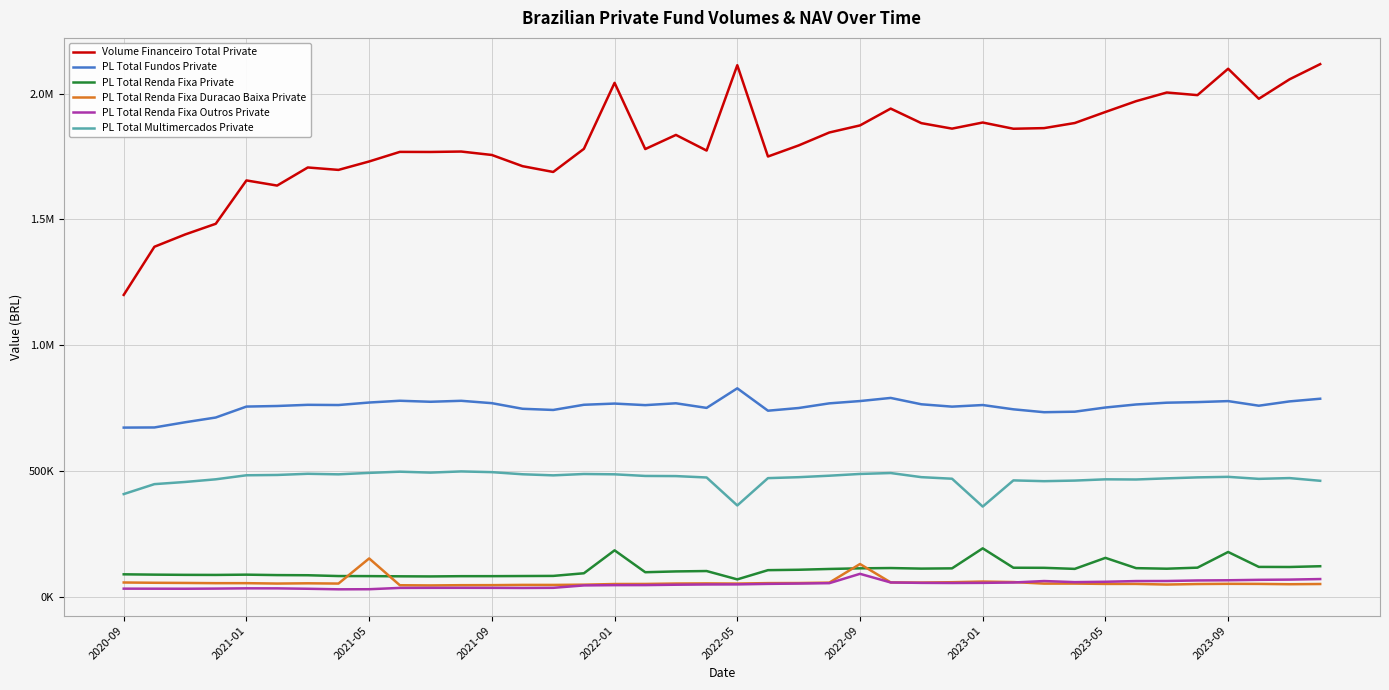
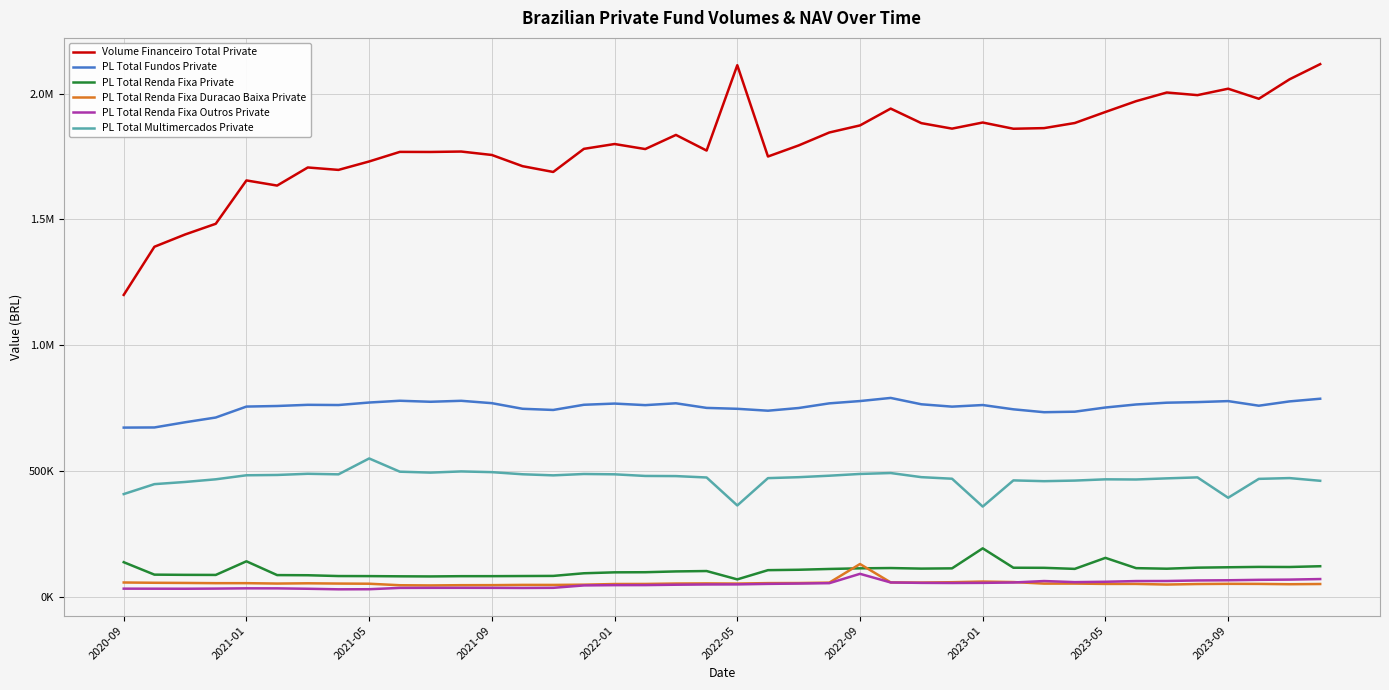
  {
    "Volume Financeiro Total Private": {
      "2020-09": 1200000,
      "2021-01": 1650000,
      "2021-05": 1730000,
      "2021-09": 1760000,
-     "2022-01": 2040000,
+     "2022-01": 1800000,
      "2022-05": 2110000,
      "2022-09": 1870000,
      "2023-01": 1890000,
      "2023-05": 1930000,
-     "2023-09": 2100000
+     "2023-09": 2020000
    },
    "PL Total Fundos Private": {
      "2020-09": 670000,
      "2021-01": 760000,
      "2021-05": 770000,
      "2021-09": 770000,
      "2022-01": 770000,
-     "2022-05": 830000,
+     "2022-05": 750000,
      "2022-09": 780000,
      "2023-01": 760000,
      "2023-05": 750000,
      "2023-09": 780000
    },
    "PL Total Renda Fixa Private": {
-     "2020-09": 90000,
-     "2021-01": 90000,
+     "2020-09": 140000,
+     "2021-01": 140000,
      "2021-05": 80000,
      "2021-09": 80000,
-     "2022-01": 180000,
+     "2022-01": 100000,
      "2022-05": 70000,
      "2022-09": 110000,
      "2023-01": 190000,
      "2023-05": 150000,
-     "2023-09": 180000
+     "2023-09": 120000
    },
    "PL Total Renda Fixa Duracao Baixa Private": {
      "2020-09": 60000,
      "2021-01": 50000,
-     "2021-05": 150000,
+     "2021-05": 50000,
      "2021-09": 50000,
      "2022-09": 130000,
      "2023-09": 50000
    },
    "PL Total Renda Fixa Outros Private": {
      "2020-09": 30000,
      "2021-01": 30000,
      "2021-05": 30000,
      "2021-09": 40000,
      "2022-09": 90000,
      "2023-09": 70000
    },
    "PL Total Multimercados Private": {
      "2020-09": 410000,
      "2021-01": 480000,
-     "2021-05": 490000,
+     "2021-05": 550000,
      "2021-09": 500000,
      "2022-01": 490000,
      "2022-05": 360000,
      "2022-09": 490000,
      "2023-01": 360000,
      "2023-05": 470000,
-     "2023-09": 480000
+     "2023-09": 390000
    }
  }
